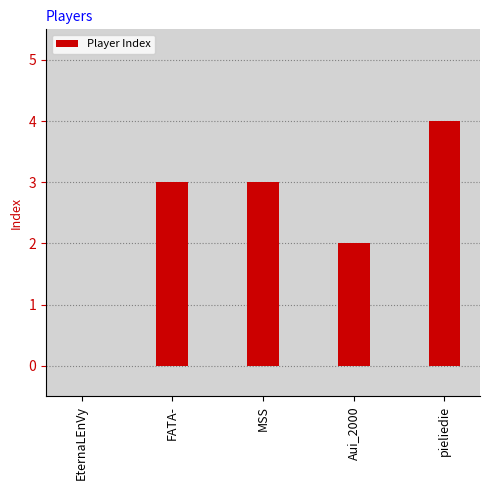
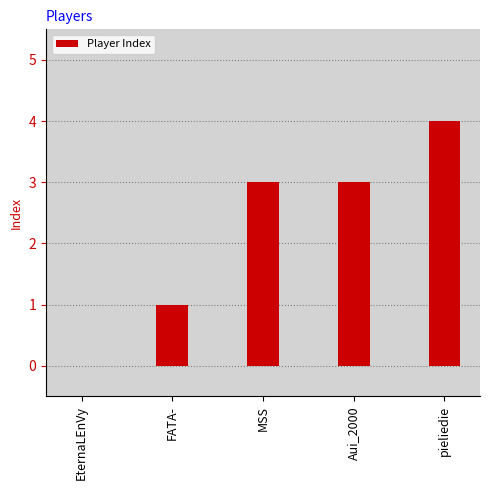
  {
    "EternaLEnVy": 0,
-   "FATA-": 3,
+   "FATA-": 1,
    "MSS": 3,
-   "Aui_2000": 2,
+   "Aui_2000": 3,
    "pieliedie": 4
  }
